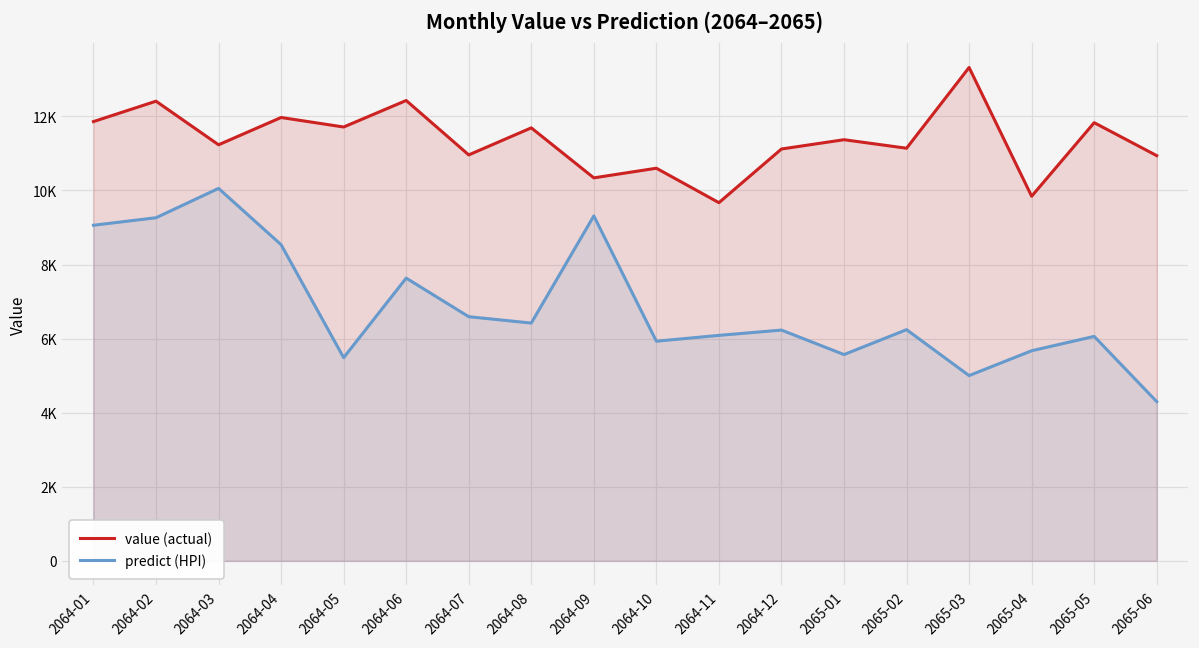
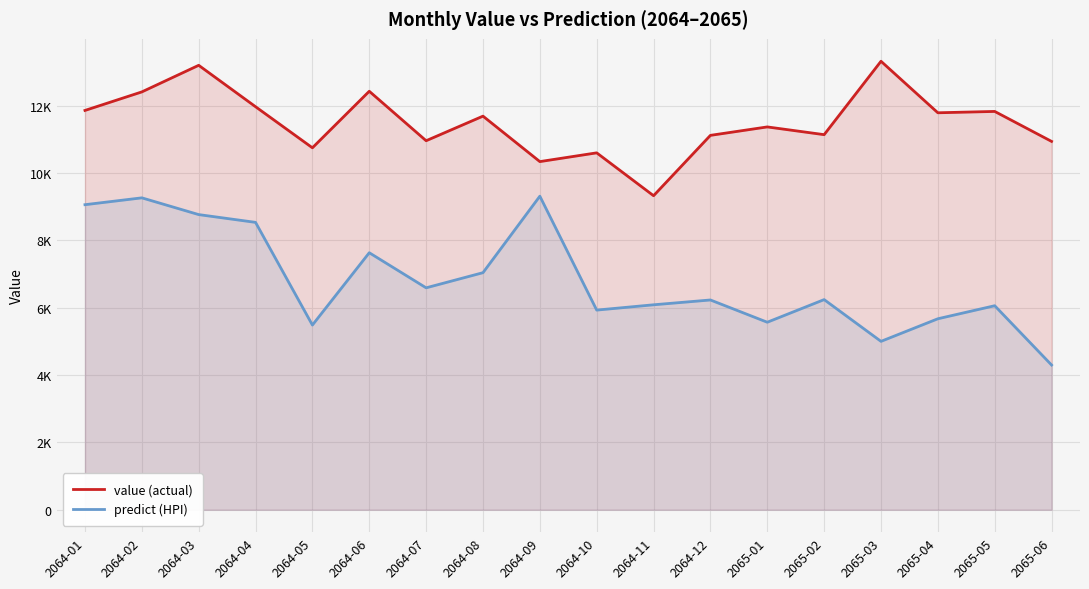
  {
    "value (actual)": {
      "2064-01": 11900,
      "2064-02": 12400,
-     "2064-03": 11200,
+     "2064-03": 13200,
      "2064-04": 12000,
-     "2064-05": 11700,
+     "2064-05": 10800,
      "2064-06": 12400,
      "2064-07": 11000,
      "2064-08": 11700,
      "2064-09": 10300,
      "2064-10": 10600,
-     "2064-11": 9700,
+     "2064-11": 9300,
      "2064-12": 11100,
      "2065-01": 11400,
      "2065-02": 11100,
      "2065-03": 13300,
-     "2065-04": 9800,
+     "2065-04": 11800,
      "2065-05": 11800,
      "2065-06": 10900
    },
    "predict (HPI)": {
      "2064-01": 9100,
      "2064-02": 9300,
-     "2064-03": 10100,
+     "2064-03": 8800,
      "2064-04": 8500,
      "2064-05": 5500,
      "2064-06": 7600,
      "2064-07": 6600,
-     "2064-08": 6400,
+     "2064-08": 7000,
      "2064-09": 9300,
      "2064-10": 5900,
      "2064-11": 6100,
      "2064-12": 6200,
      "2065-01": 5600,
      "2065-02": 6200,
      "2065-03": 5000,
      "2065-04": 5700,
      "2065-05": 6100,
      "2065-06": 4300
    }
  }
